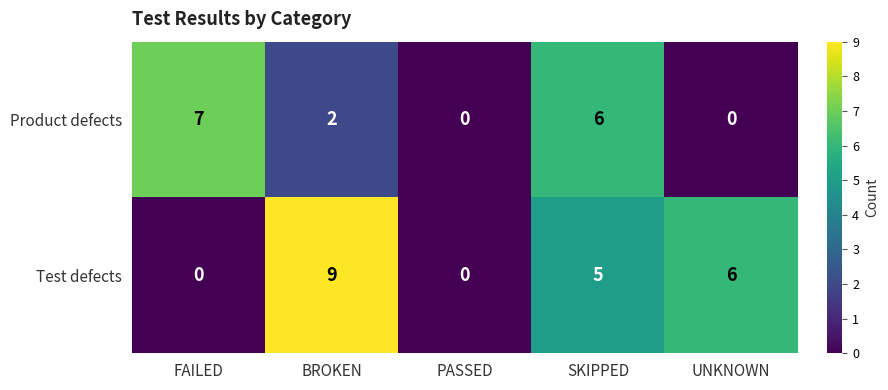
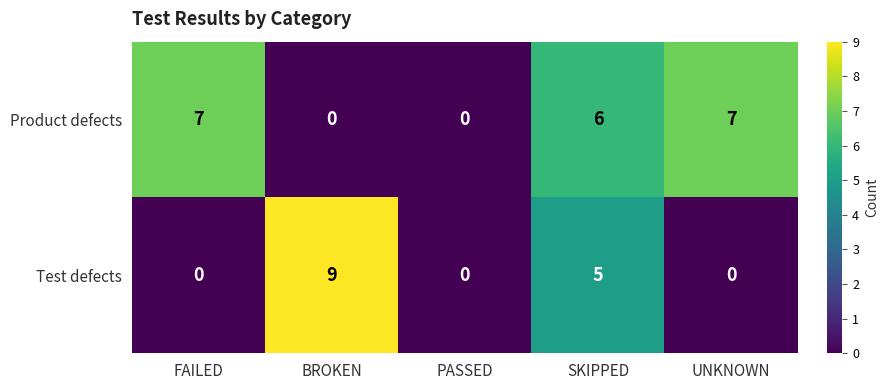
  {
    "Product defects": {
      "FAILED": 7,
-     "BROKEN": 2,
+     "BROKEN": 0,
      "PASSED": 0,
      "SKIPPED": 6,
-     "UNKNOWN": 0
+     "UNKNOWN": 7
    },
    "Test defects": {
      "FAILED": 0,
      "BROKEN": 9,
      "PASSED": 0,
      "SKIPPED": 5,
-     "UNKNOWN": 6
+     "UNKNOWN": 0
    }
  }
